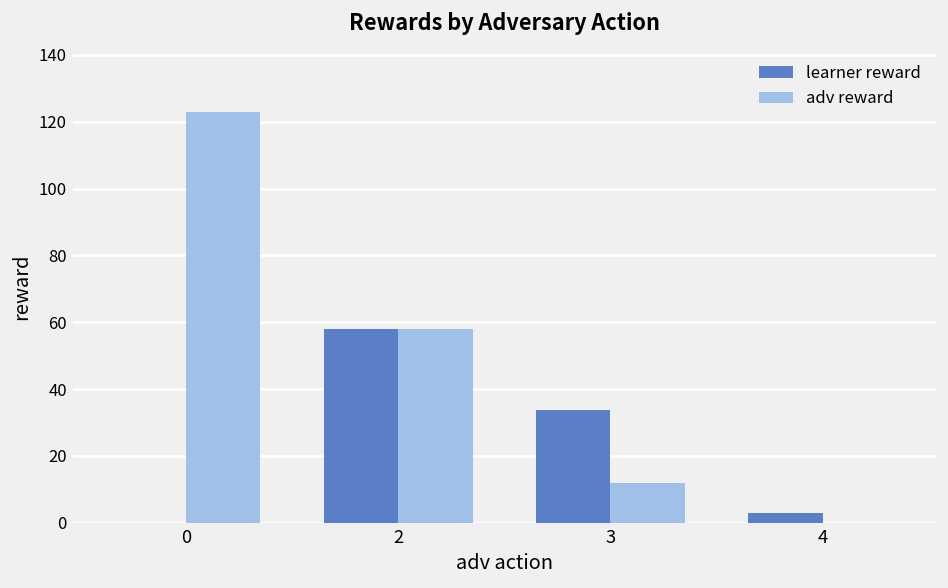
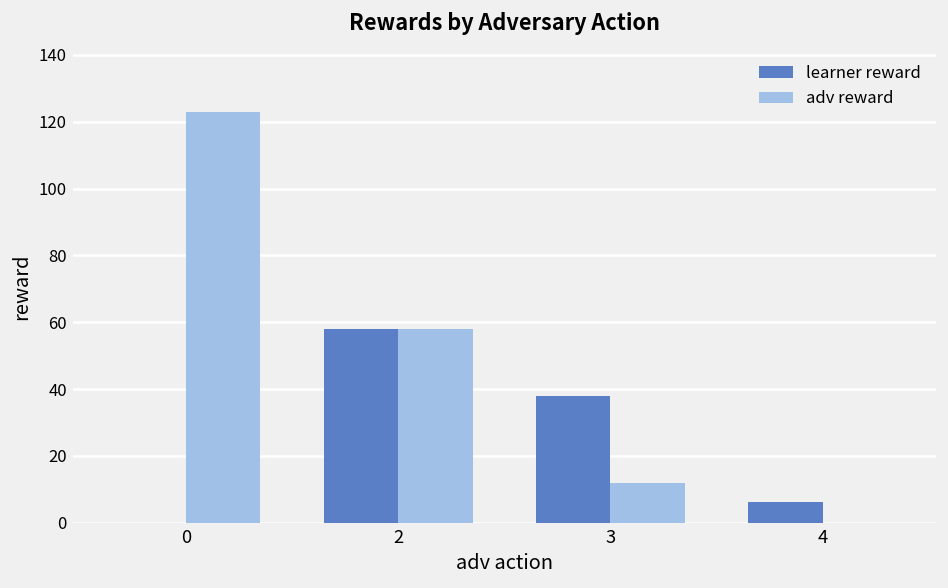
  {
    "learner reward": {
      "0": 0,
      "2": 58,
-     "3": 34,
-     "4": 3
+     "3": 38,
+     "4": 6
    },
    "adv reward": {
      "0": 123,
      "2": 58,
      "3": 12,
      "4": 0
    }
  }
